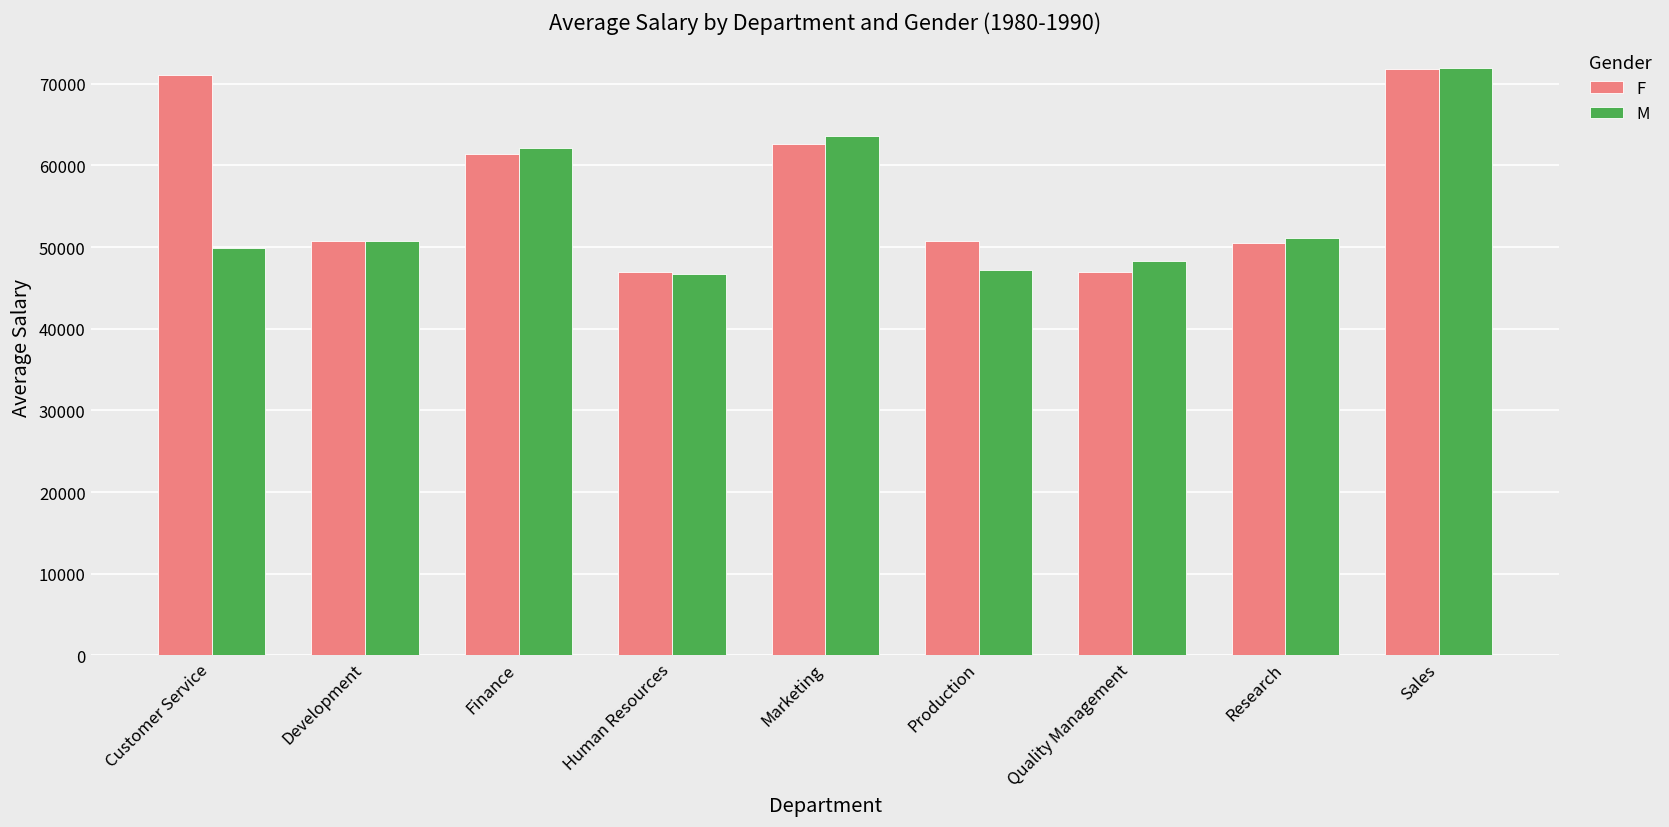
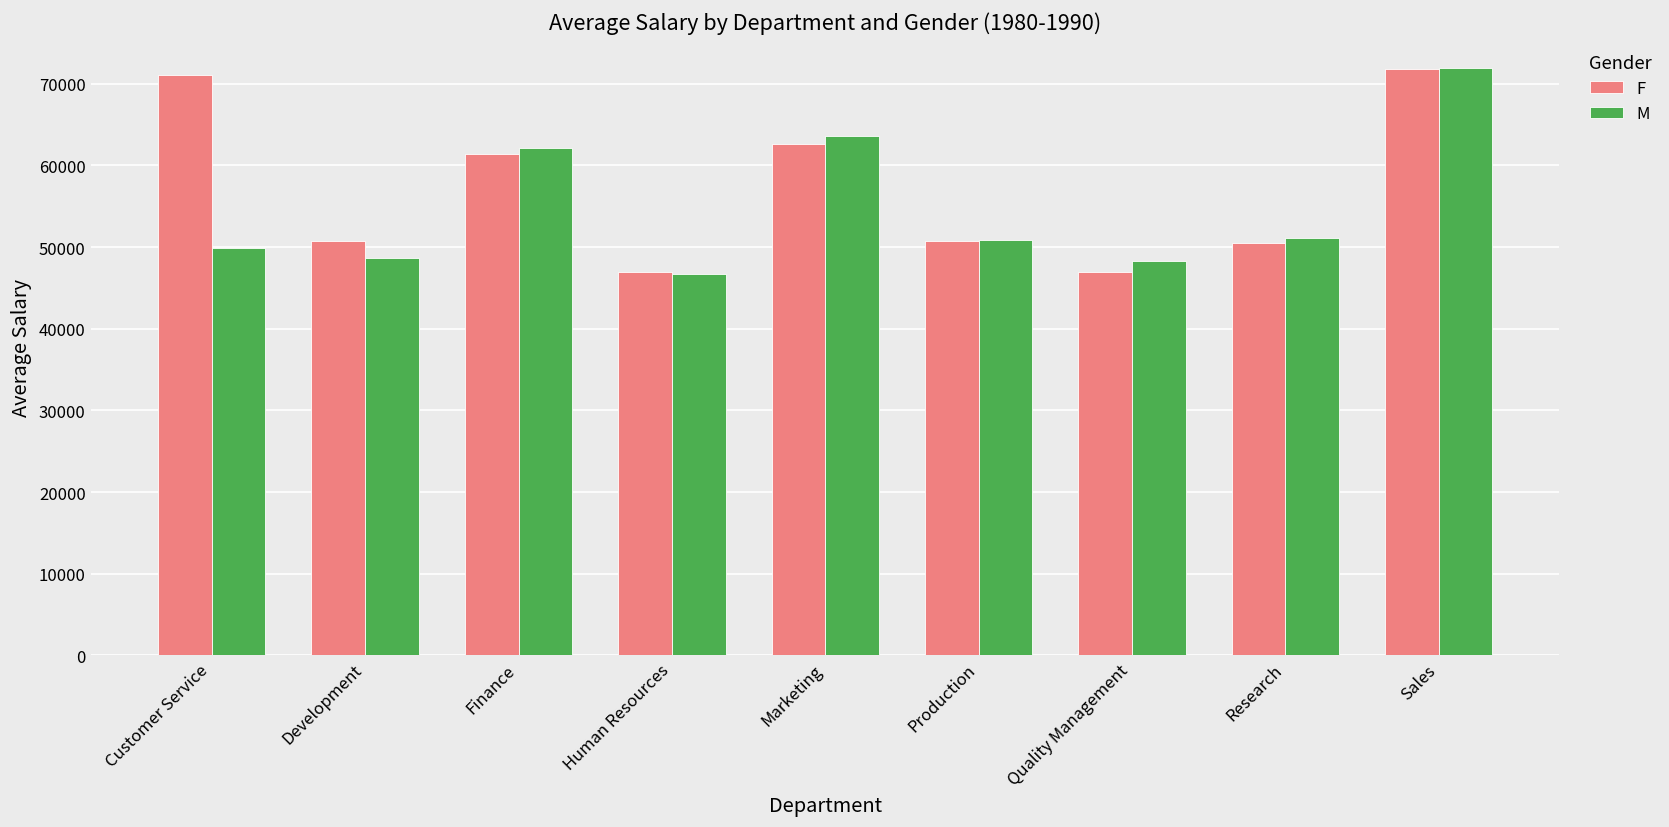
  {
    "F": {
      "Customer Service": 71000,
      "Development": 51000,
      "Finance": 61000,
      "Human Resources": 47000,
      "Marketing": 63000,
      "Production": 51000,
      "Quality Management": 47000,
      "Research": 51000,
      "Sales": 72000
    },
    "M": {
      "Customer Service": 50000,
-     "Development": 51000,
+     "Development": 49000,
      "Finance": 62000,
      "Human Resources": 47000,
      "Marketing": 64000,
-     "Production": 47000,
+     "Production": 51000,
      "Quality Management": 48000,
      "Research": 51000,
      "Sales": 72000
    }
  }
